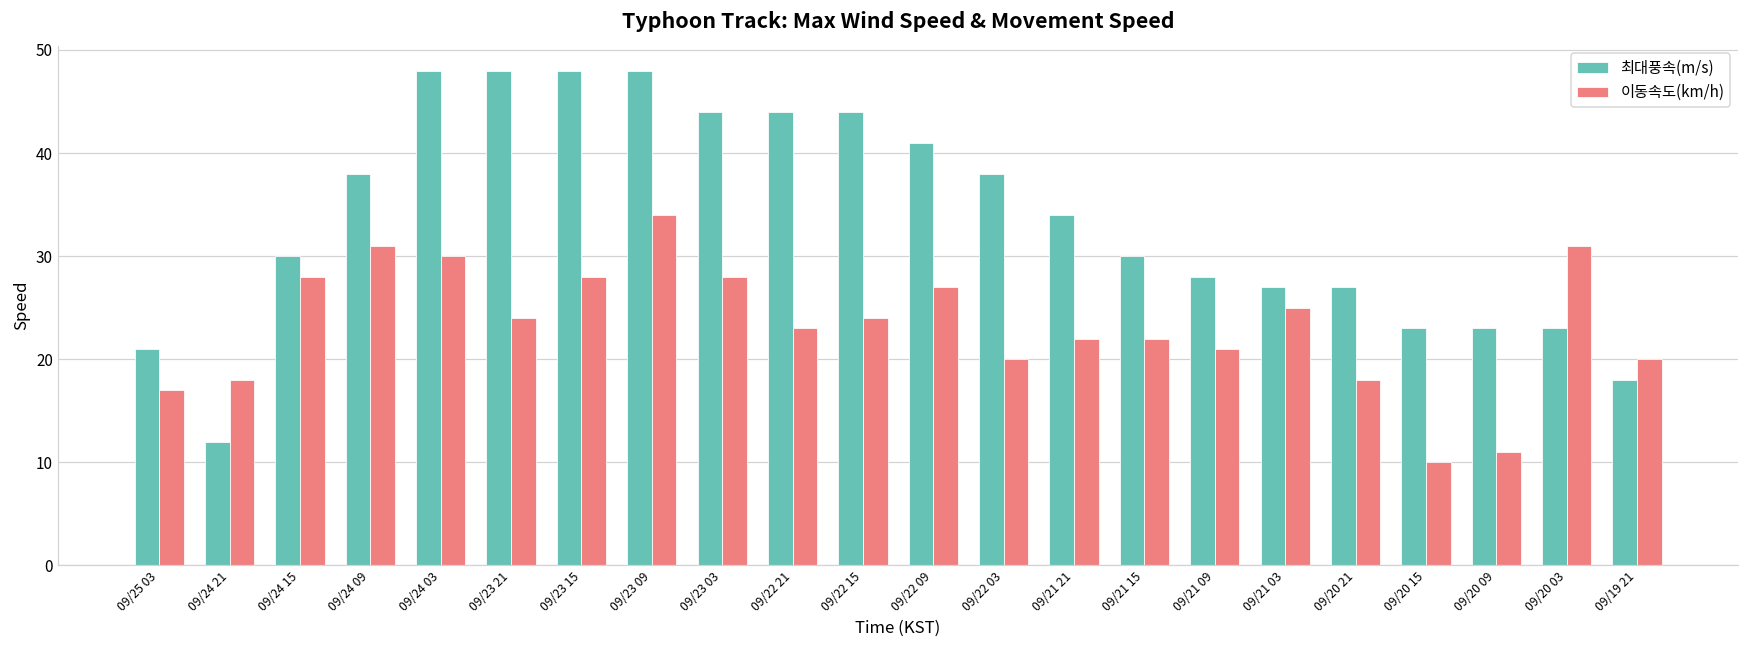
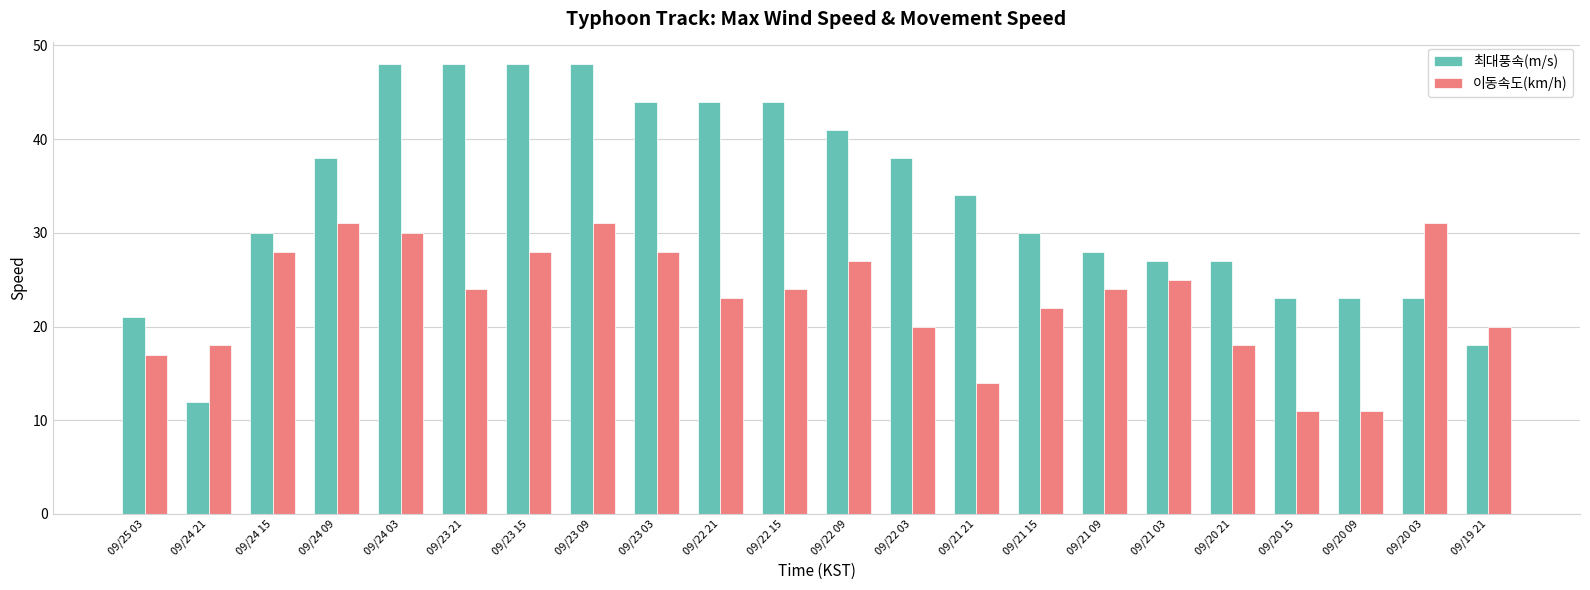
  {
    "최대풍속(m/s)": {
      "09/25 03": 21,
      "09/24 21": 12,
      "09/24 15": 30,
      "09/24 09": 38,
      "09/24 03": 48,
      "09/23 21": 48,
      "09/23 15": 48,
      "09/23 09": 48,
      "09/23 03": 44,
      "09/22 21": 44,
      "09/22 15": 44,
      "09/22 09": 41,
      "09/22 03": 38,
      "09/21 21": 34,
      "09/21 15": 30,
      "09/21 09": 28,
      "09/21 03": 27,
      "09/20 21": 27,
      "09/20 15": 23,
      "09/20 09": 23,
      "09/20 03": 23,
      "09/19 21": 18
    },
    "이동속도(km/h)": {
      "09/25 03": 17,
      "09/24 21": 18,
      "09/24 15": 28,
      "09/24 09": 31,
      "09/24 03": 30,
      "09/23 21": 24,
      "09/23 15": 28,
-     "09/23 09": 34,
+     "09/23 09": 31,
      "09/23 03": 28,
      "09/22 21": 23,
      "09/22 15": 24,
      "09/22 09": 27,
      "09/22 03": 20,
-     "09/21 21": 22,
+     "09/21 21": 14,
      "09/21 15": 22,
-     "09/21 09": 21,
+     "09/21 09": 24,
      "09/21 03": 25,
      "09/20 21": 18,
-     "09/20 15": 10,
+     "09/20 15": 11,
      "09/20 09": 11,
      "09/20 03": 31,
      "09/19 21": 20
    }
  }
